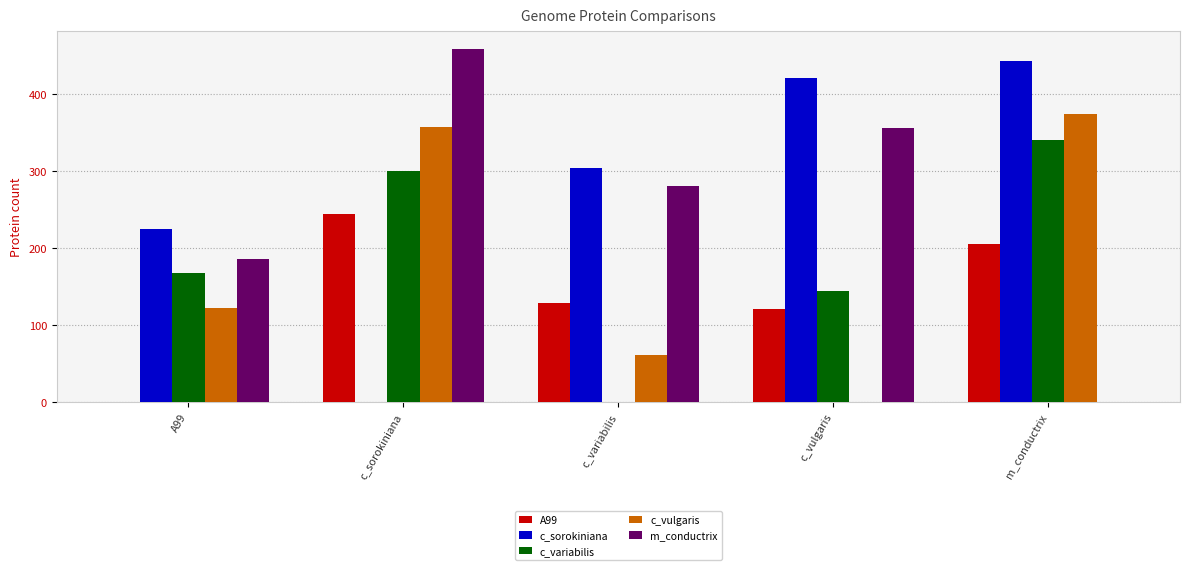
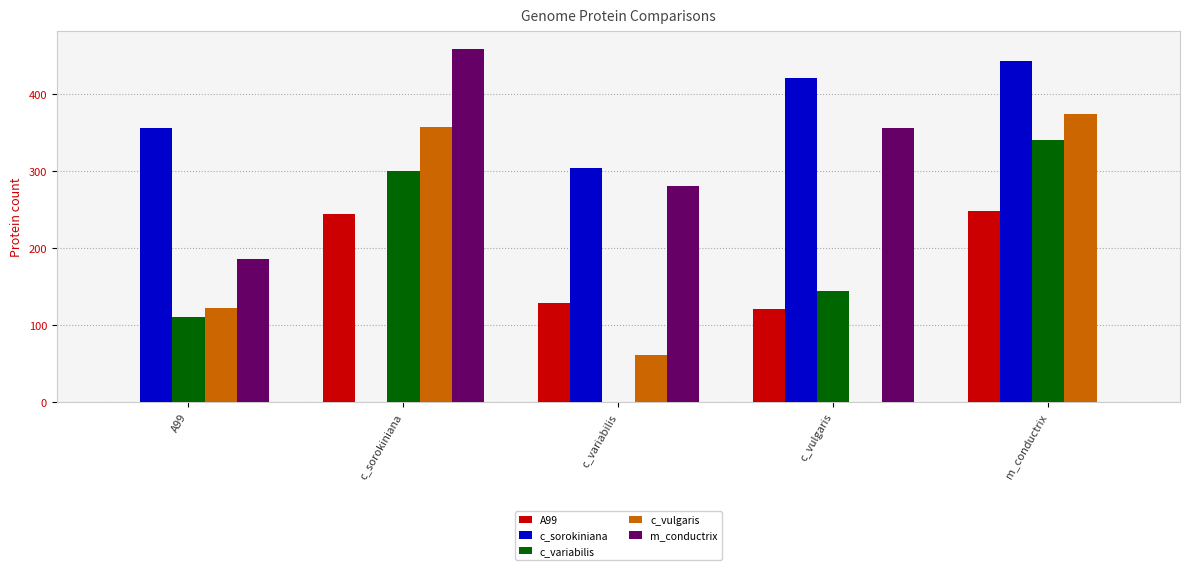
  {
    "A99": {
      "A99": 0,
      "c_sorokiniana": 250,
      "c_variabilis": 130,
      "c_vulgaris": 120,
-     "m_conductrix": 210
+     "m_conductrix": 250
    },
    "c_sorokiniana": {
-     "A99": 230,
+     "A99": 360,
      "c_sorokiniana": 0,
      "c_variabilis": 300,
      "c_vulgaris": 420,
      "m_conductrix": 440
    },
    "c_variabilis": {
-     "A99": 170,
+     "A99": 110,
      "c_sorokiniana": 300,
      "c_variabilis": 0,
      "c_vulgaris": 140,
      "m_conductrix": 340
    },
    "c_vulgaris": {
      "A99": 120,
      "c_sorokiniana": 360,
      "c_variabilis": 60,
      "c_vulgaris": 0,
      "m_conductrix": 370
    },
    "m_conductrix": {
      "A99": 190,
      "c_sorokiniana": 460,
      "c_variabilis": 280,
      "c_vulgaris": 360,
      "m_conductrix": 0
    }
  }
